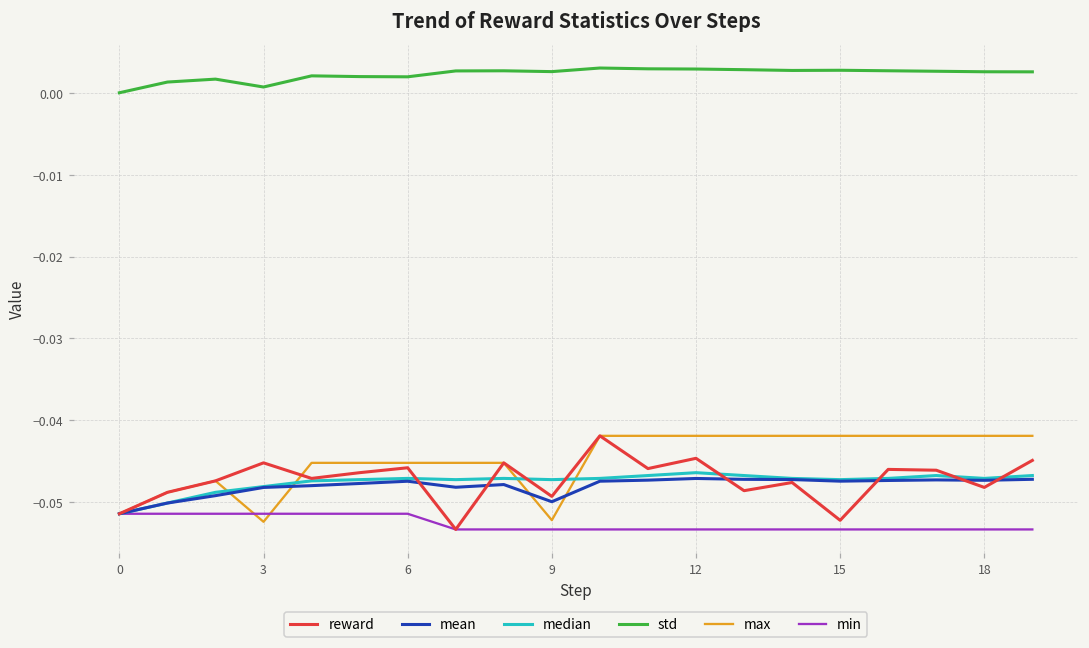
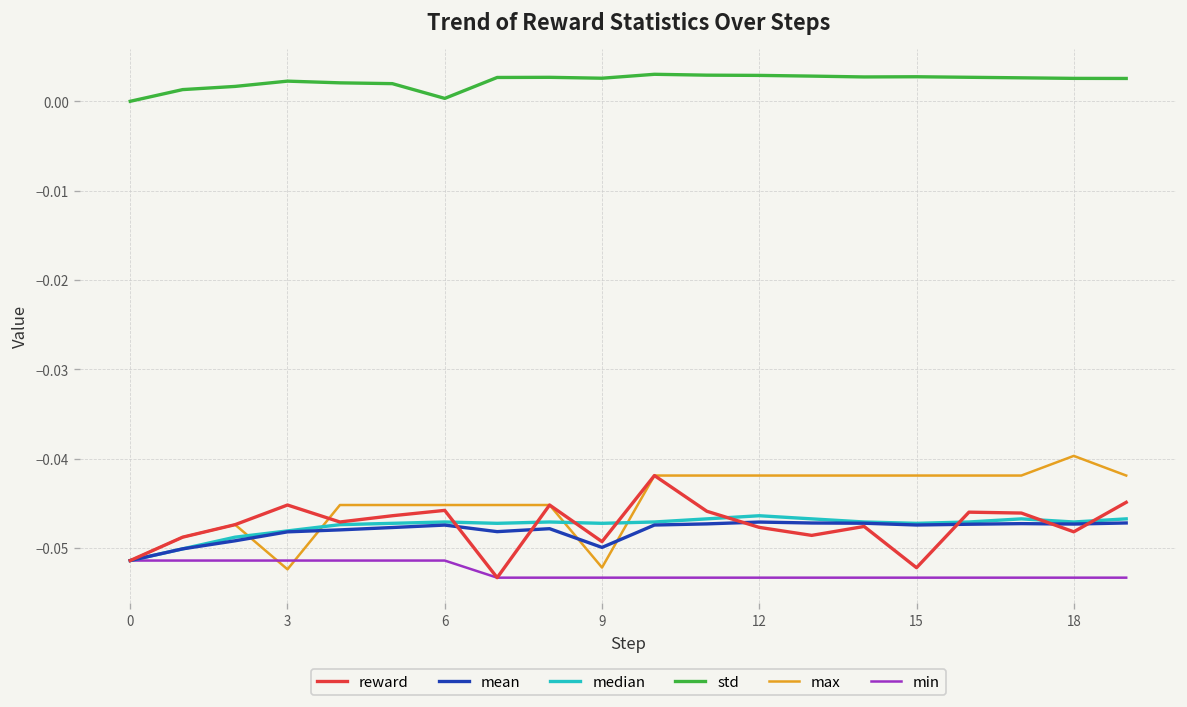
  {
    "reward": {
      "3": -0.045,
      "6": -0.046,
      "9": -0.049,
-     "12": -0.045,
+     "12": -0.048,
      "15": -0.052,
      "18": -0.048
    },
    "mean": {
      "6": -0.047,
      "9": -0.050,
      "12": -0.047
    },
    "median": {
      "6": -0.047,
      "9": -0.047,
      "12": -0.046
    },
    "std": {
      "0": 0.000,
-     "3": 0.001,
-     "6": 0.002,
+     "3": 0.002,
+     "6": 0.000,
      "9": 0.003,
      "12": 0.003,
      "15": 0.003,
      "18": 0.003
    },
    "max": {
      "3": -0.052,
      "6": -0.045,
      "9": -0.052,
      "12": -0.042,
      "15": -0.042,
-     "18": -0.042
+     "18": -0.040
    },
    "min": {
      "3": -0.051,
      "6": -0.051,
      "9": -0.053,
      "12": -0.053,
      "15": -0.053,
      "18": -0.053
    }
  }
